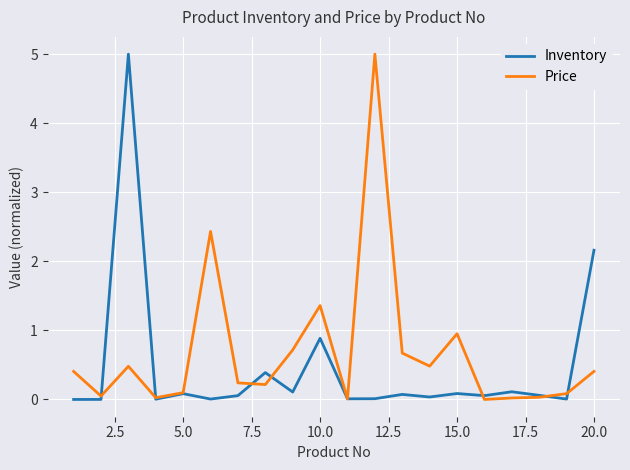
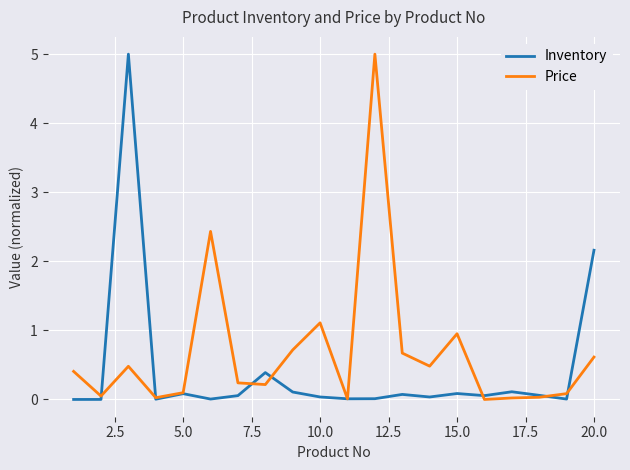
  {
    "Inventory": {
-     "10.0": 0.9,
+     "10.0": 0.0,
      "15.0": 0.1,
      "20.0": 2.2
    },
    "Price": {
-     "10.0": 1.4,
+     "10.0": 1.1,
      "15.0": 1.0,
-     "20.0": 0.4
+     "20.0": 0.6
    }
  }
